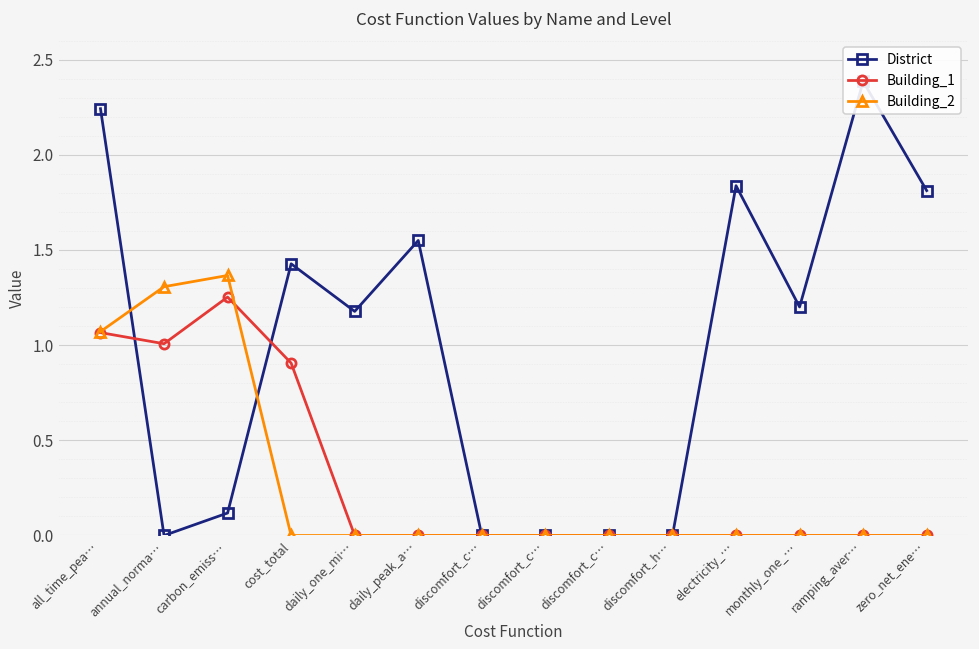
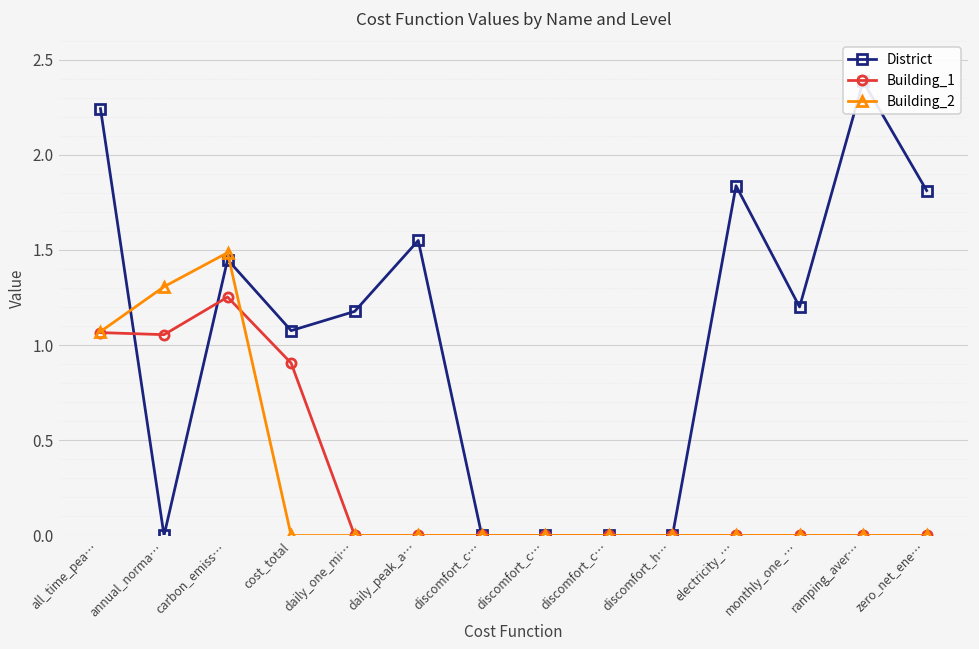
  {
    "District": {
      "all_time_pea…": 2.24,
      "annual_norma…": 0.00,
-     "carbon_emiss…": 0.12,
-     "cost_total": 1.43,
+     "carbon_emiss…": 1.45,
+     "cost_total": 1.08,
      "daily_one_mi…": 1.18,
      "daily_peak_a…": 1.55,
      "electricity_…": 1.84,
      "monthly_one_…": 1.20,
      "zero_net_ene…": 1.81
    },
    "Building_1": {
-     "annual_norma…": 1.01,
+     "annual_norma…": 1.06,
      "carbon_emiss…": 1.25,
      "cost_total": 0.91
    },
    "Building_2": {
      "annual_norma…": 1.31,
-     "carbon_emiss…": 1.37,
+     "carbon_emiss…": 1.49,
      "cost_total": 0.00
    }
  }
